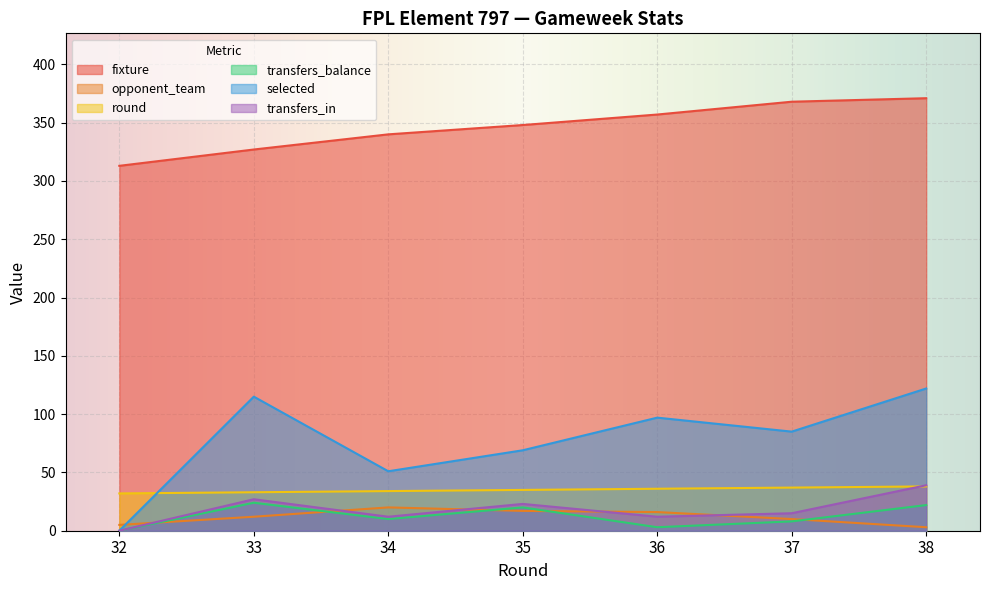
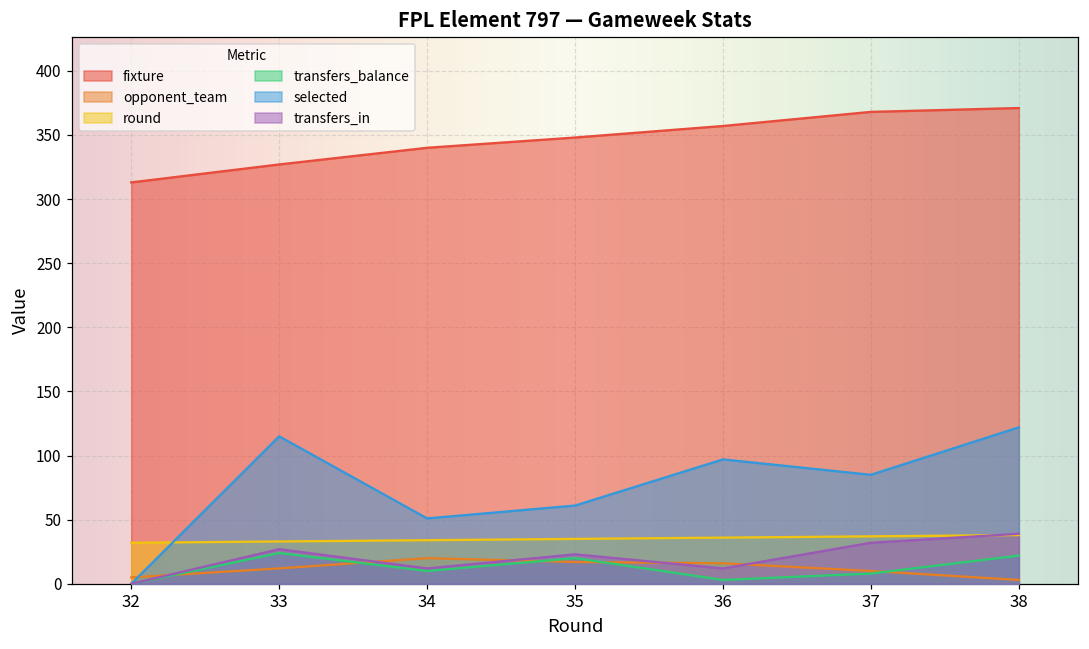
  {
    "transfers_balance": {
      "33": 24,
      "35": 20,
      "36": 3,
      "38": 22
    },
    "selected": {
      "33": 115,
      "34": 51,
-     "35": 69,
+     "35": 61,
      "36": 97,
      "37": 85,
      "38": 122
    },
    "transfers_in": {
      "33": 27,
      "35": 23,
      "36": 12,
-     "37": 15
+     "37": 32
    }
  }
